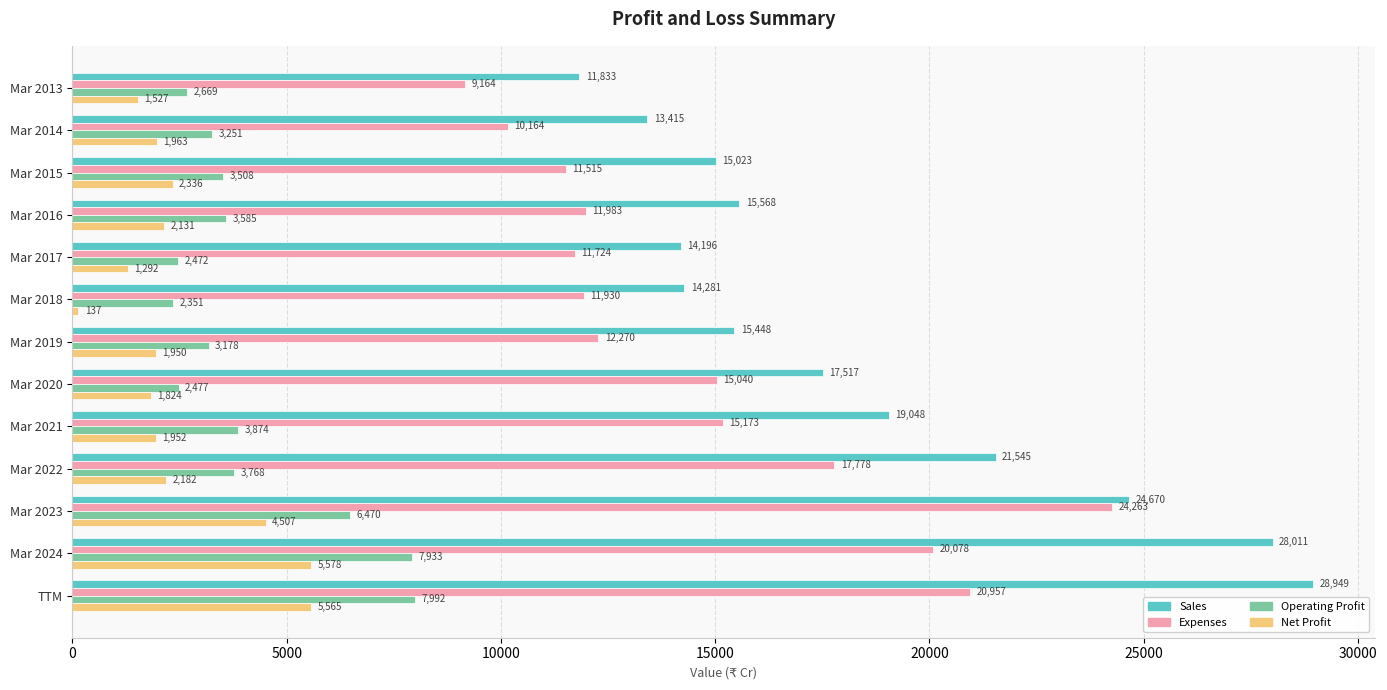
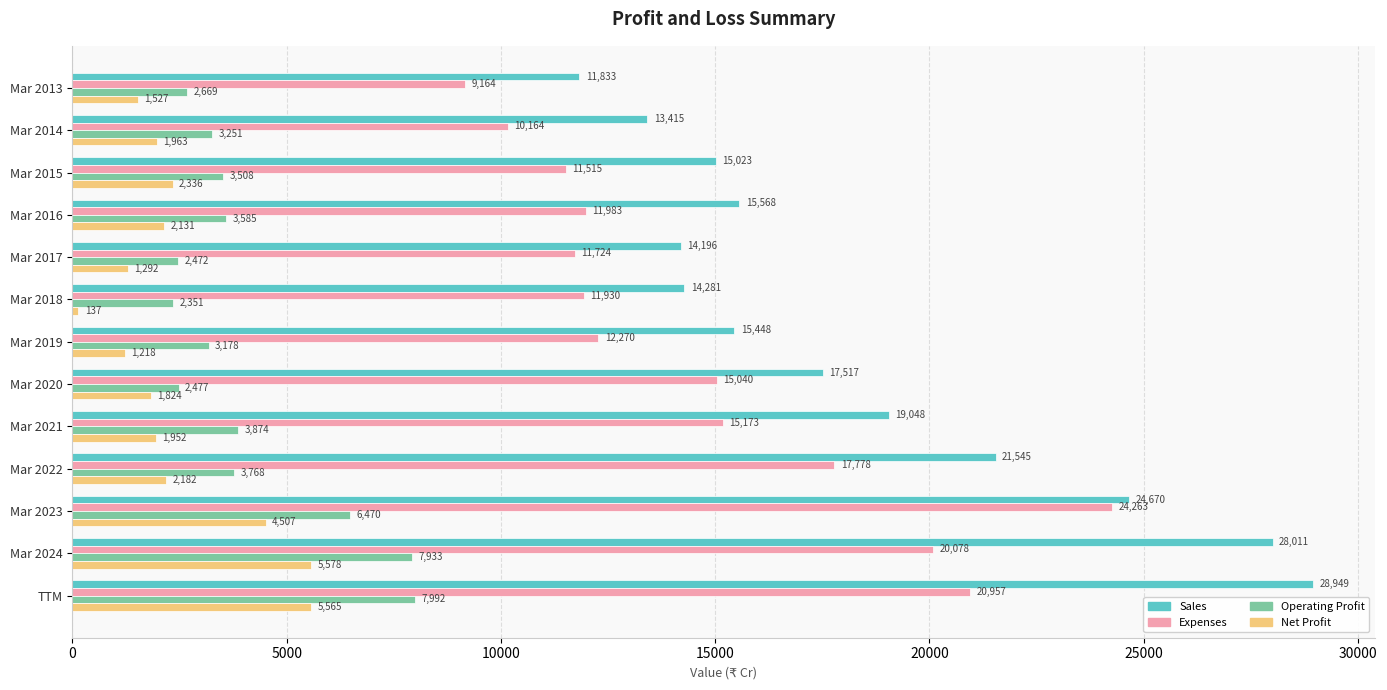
  {
    "Expenses": {
      "Mar 2013": "9,164",
      "Mar 2014": "10,164",
      "Mar 2015": "11,515",
      "Mar 2016": "11,983",
      "Mar 2017": "11,724",
      "Mar 2018": "11,930",
      "Mar 2019": "12,270",
      "Mar 2020": "15,040",
      "Mar 2021": "15,173",
      "Mar 2022": "17,778",
      "Mar 2023": "24,263",
      "Mar 2024": "20,078",
      "TTM": "20,957"
    },
    "Net Profit": {
      "Mar 2013": "1,527",
      "Mar 2014": "1,963",
      "Mar 2015": "2,336",
      "Mar 2016": "2,131",
      "Mar 2017": "1,292",
      "Mar 2018": "137",
-     "Mar 2019": "1,950",
+     "Mar 2019": "1,218",
      "Mar 2020": "1,824",
      "Mar 2021": "1,952",
      "Mar 2022": "2,182",
      "Mar 2023": "4,507",
      "Mar 2024": "5,578",
      "TTM": "5,565"
    }
  }
